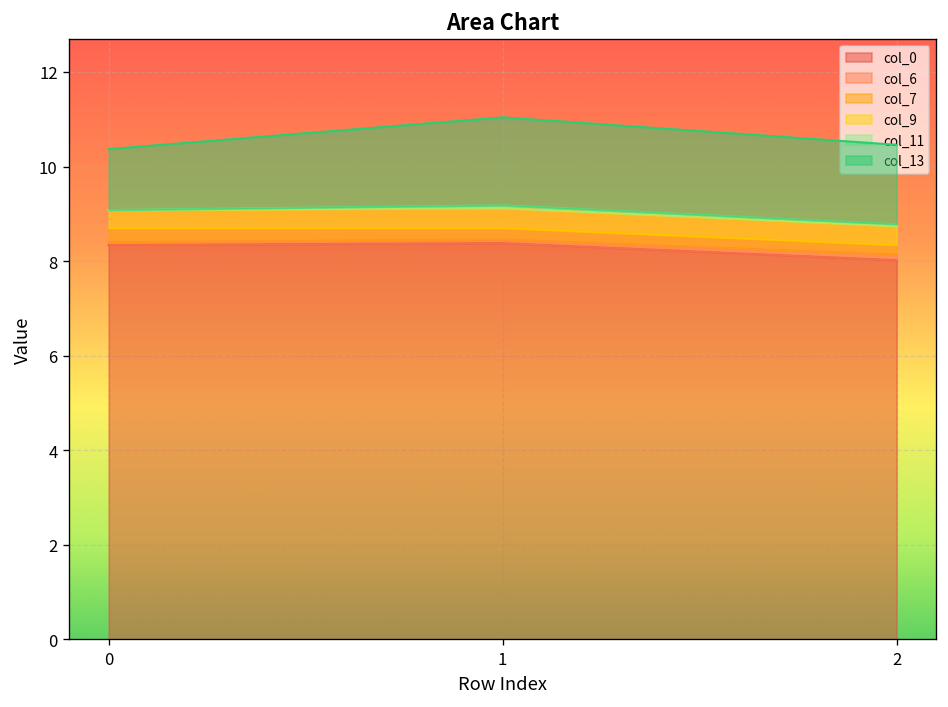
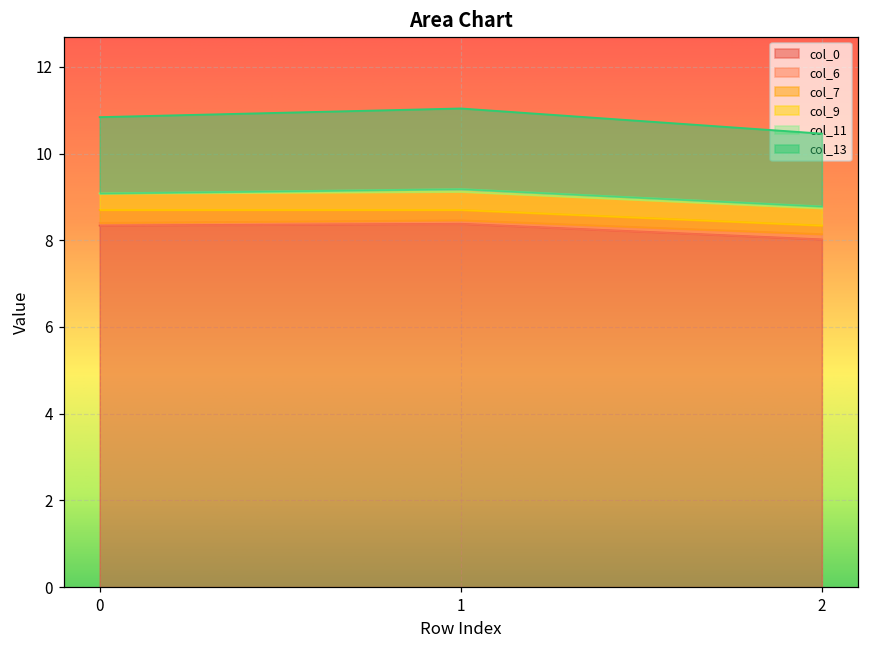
  {
    "col_13": {
-     "0": 1.3,
+     "0": 1.8,
      "1": 1.9
    }
  }
